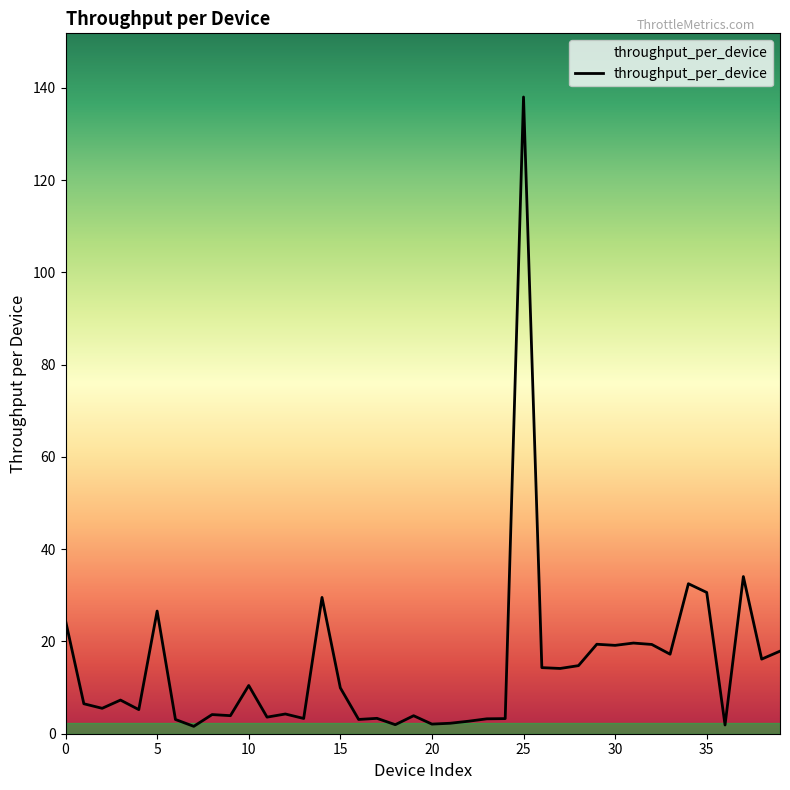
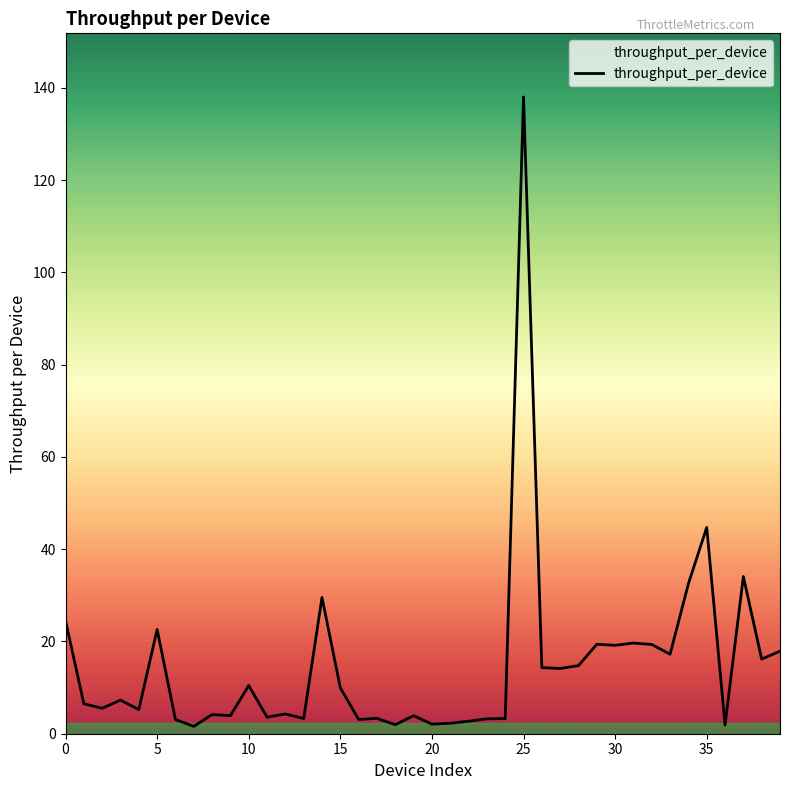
  {
    "0": 25,
-   "5": 27,
+   "5": 23,
    "10": 10,
    "15": 10,
    "25": 138,
    "30": 19,
-   "35": 31
+   "35": 45
  }
